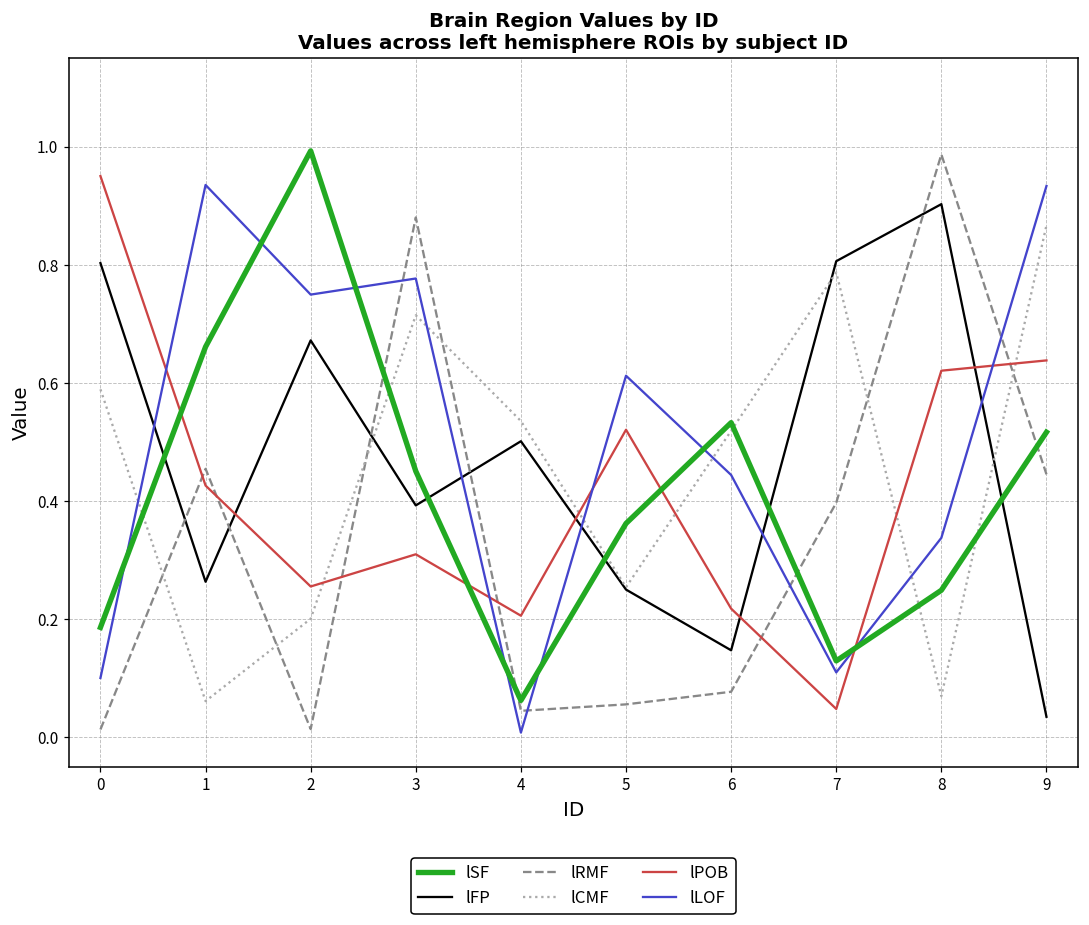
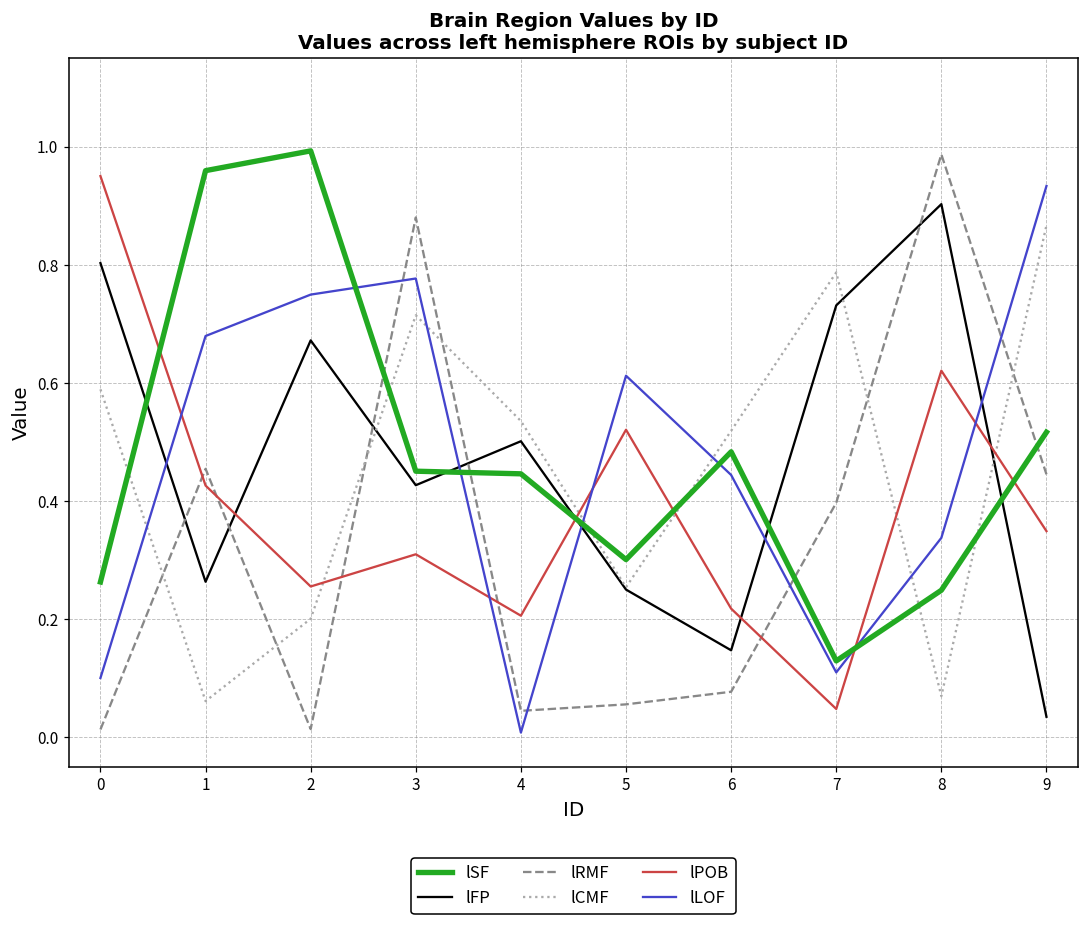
  {
    "lSF": {
-     "0": 0.19,
-     "1": 0.66,
+     "0": 0.26,
+     "1": 0.96,
      "2": 0.99,
      "3": 0.45,
-     "4": 0.06,
-     "5": 0.36,
-     "6": 0.53,
+     "4": 0.45,
+     "5": 0.30,
+     "6": 0.48,
      "7": 0.13,
      "8": 0.25,
      "9": 0.52
    },
    "lFP": {
      "0": 0.80,
      "1": 0.26,
      "2": 0.67,
-     "3": 0.39,
+     "3": 0.43,
      "4": 0.50,
      "6": 0.15,
-     "7": 0.81,
+     "7": 0.73,
      "8": 0.90,
      "9": 0.03
    },
    "lPOB": {
      "0": 0.95,
      "1": 0.43,
      "2": 0.26,
      "3": 0.31,
      "4": 0.21,
      "5": 0.52,
      "6": 0.22,
      "7": 0.05,
      "8": 0.62,
-     "9": 0.64
+     "9": 0.35
    },
    "lLOF": {
      "0": 0.10,
-     "1": 0.94,
+     "1": 0.68,
      "2": 0.75,
      "3": 0.78,
      "4": 0.01,
      "5": 0.61,
      "6": 0.44,
      "7": 0.11,
      "8": 0.34,
      "9": 0.93
    }
  }
